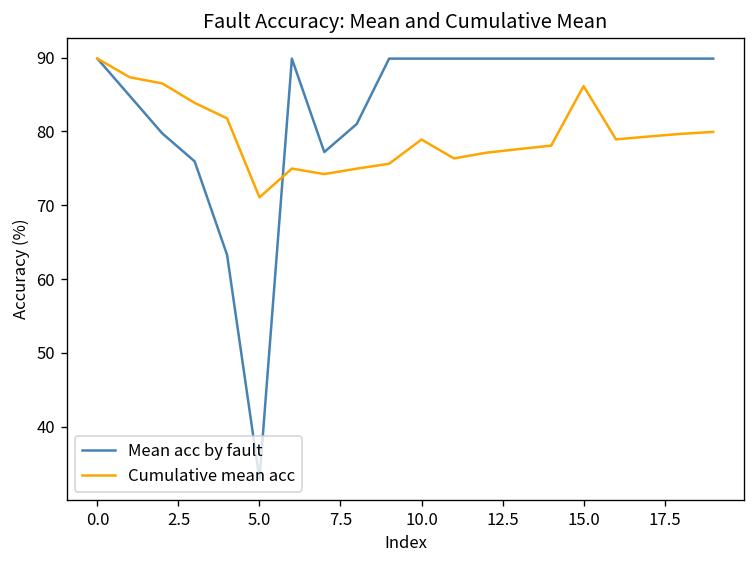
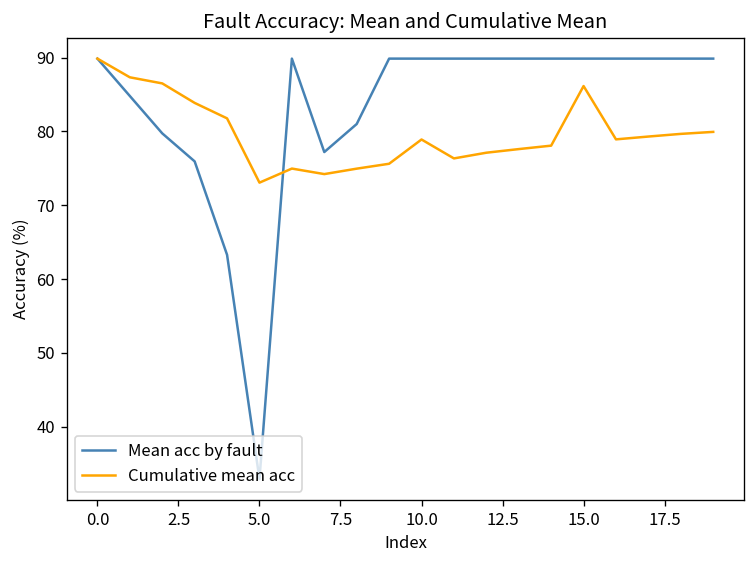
  {
    "Mean acc by fault": {
      "10.0": 90,
      "15.0": 90
    },
    "Cumulative mean acc": {
-     "5.0": 71,
+     "5.0": 73,
      "10.0": 79,
      "15.0": 86
    }
  }
